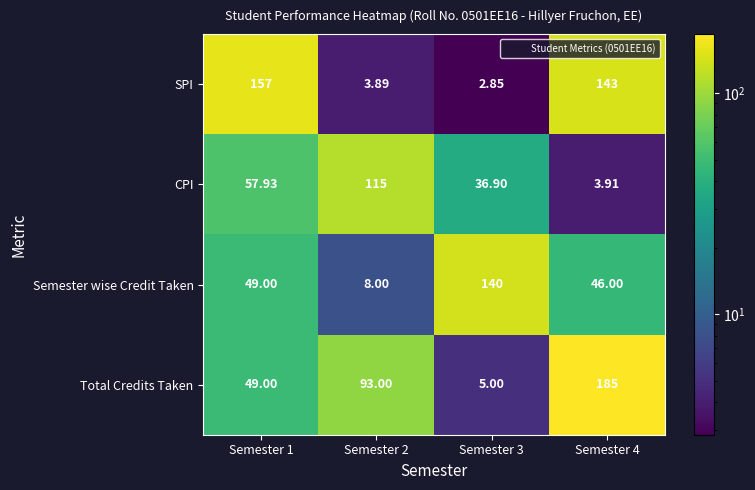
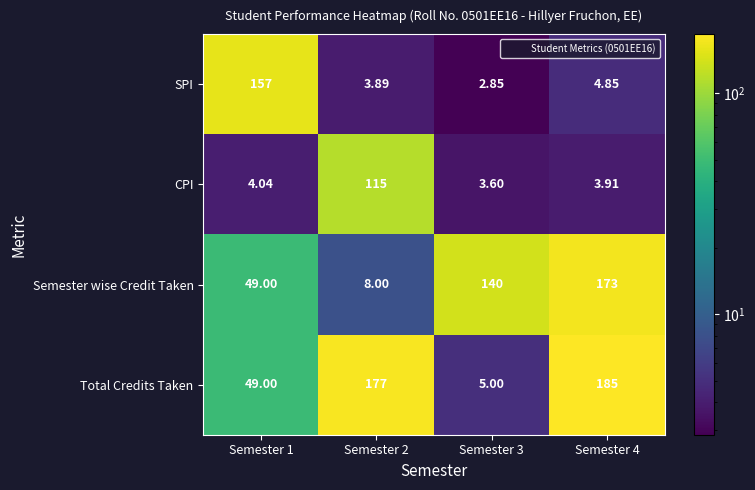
  {
    "SPI": {
      "Semester 1": 157,
      "Semester 2": 3.89,
      "Semester 3": 2.85,
-     "Semester 4": 143
+     "Semester 4": 4.85
    },
    "CPI": {
-     "Semester 1": 57.93,
+     "Semester 1": 4.04,
      "Semester 2": 115,
-     "Semester 3": 36.90,
+     "Semester 3": 3.60,
      "Semester 4": 3.91
    },
    "Semester wise Credit Taken": {
      "Semester 1": 49.00,
      "Semester 2": 8.00,
      "Semester 3": 140,
-     "Semester 4": 46.00
+     "Semester 4": 173
    },
    "Total Credits Taken": {
      "Semester 1": 49.00,
-     "Semester 2": 93.00,
+     "Semester 2": 177,
      "Semester 3": 5.00,
      "Semester 4": 185
    }
  }
